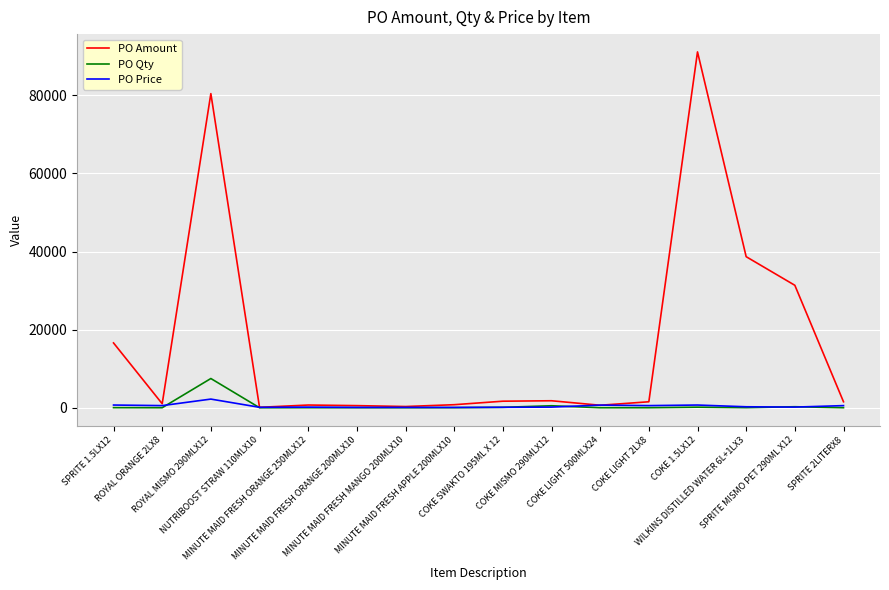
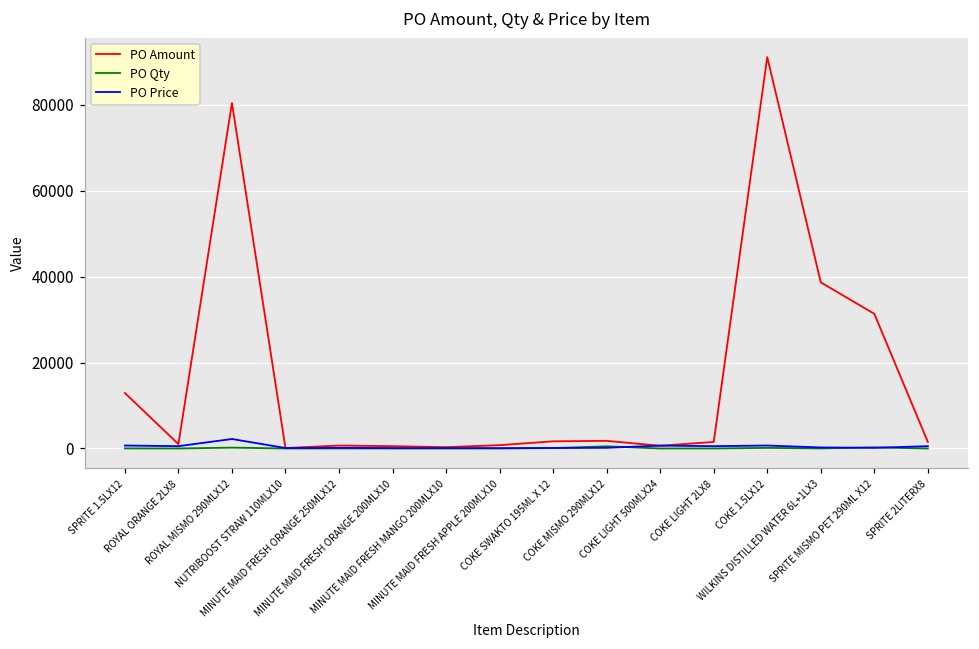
  {
    "PO Amount": {
-     "SPRITE 1.5LX12": 17000,
+     "SPRITE 1.5LX12": 13000,
      "ROYAL MISMO 290MLX12": 80000,
      "MINUTE MAID FRESH APPLE 200MLX10": 1000,
      "COKE SWAKTO 195ML X 12": 2000,
      "COKE MISMO 290MLX12": 2000,
      "COKE LIGHT 2LX8": 2000,
      "COKE 1.5LX12": 91000,
      "WILKINS DISTILLED WATER 6L+1LX3": 39000,
      "SPRITE MISMO PET 290ML X12": 31000,
      "SPRITE 2LITERX8": 2000
    },
    "PO Qty": {
      "SPRITE 1.5LX12": 0,
-     "ROYAL MISMO 290MLX12": 7000
+     "ROYAL MISMO 290MLX12": 0
    },
    "PO Price": {
      "SPRITE 1.5LX12": 1000,
      "ROYAL MISMO 290MLX12": 2000
    }
  }
